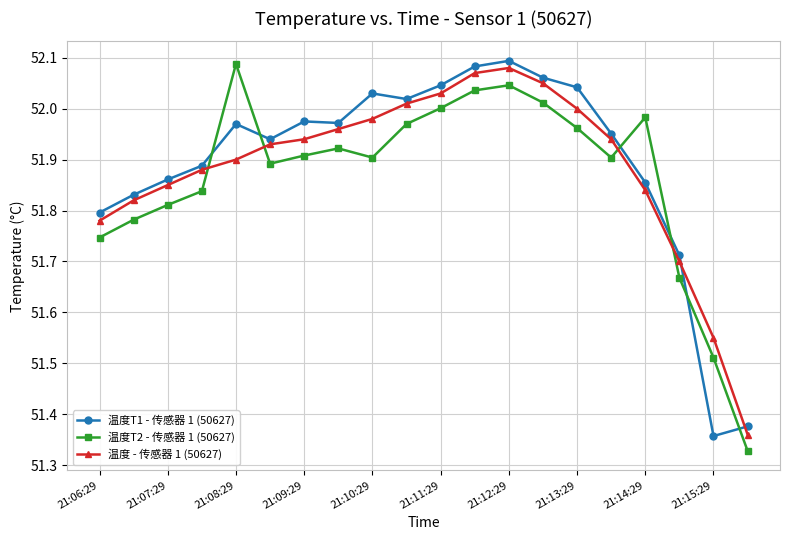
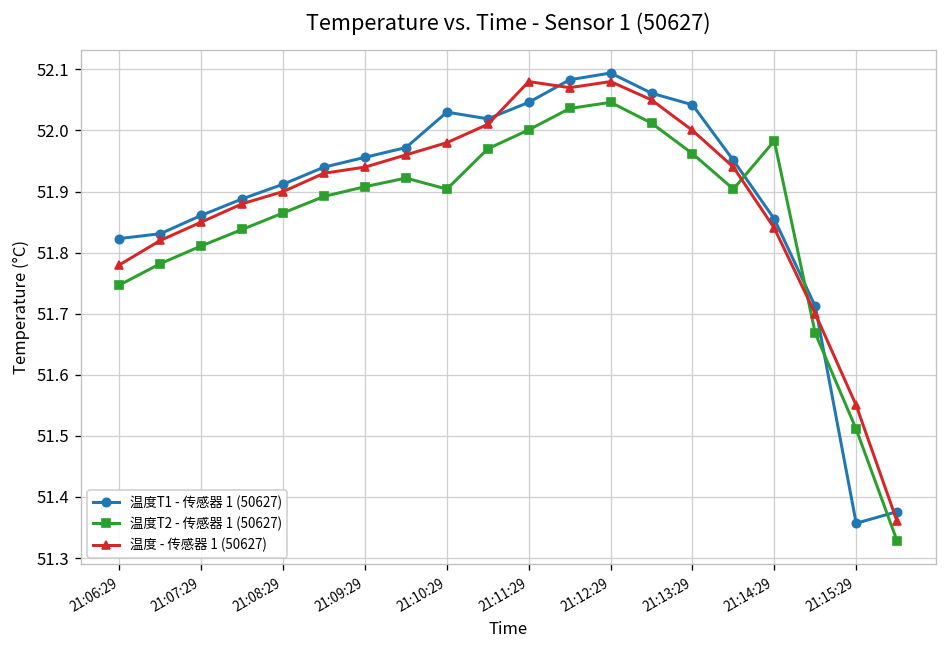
  {
    "温度T1 - 传感器 1 (50627)": {
-     "21:06:29": 51.80,
+     "21:06:29": 51.82,
      "21:07:29": 51.86,
-     "21:08:29": 51.97,
-     "21:09:29": 51.98,
+     "21:08:29": 51.91,
+     "21:09:29": 51.96,
      "21:10:29": 52.03,
      "21:11:29": 52.05,
      "21:12:29": 52.09,
      "21:13:29": 52.04,
      "21:14:29": 51.86,
      "21:15:29": 51.36
    },
    "温度T2 - 传感器 1 (50627)": {
      "21:06:29": 51.75,
      "21:07:29": 51.81,
-     "21:08:29": 52.09,
+     "21:08:29": 51.87,
      "21:09:29": 51.91,
      "21:10:29": 51.90,
      "21:11:29": 52.00,
      "21:12:29": 52.05,
      "21:13:29": 51.96,
      "21:14:29": 51.98,
      "21:15:29": 51.51
    },
    "温度 - 传感器 1 (50627)": {
      "21:06:29": 51.78,
      "21:07:29": 51.85,
      "21:08:29": 51.90,
      "21:09:29": 51.94,
      "21:10:29": 51.98,
-     "21:11:29": 52.03,
+     "21:11:29": 52.08,
      "21:12:29": 52.08,
      "21:13:29": 52.00,
      "21:14:29": 51.84,
      "21:15:29": 51.55
    }
  }
